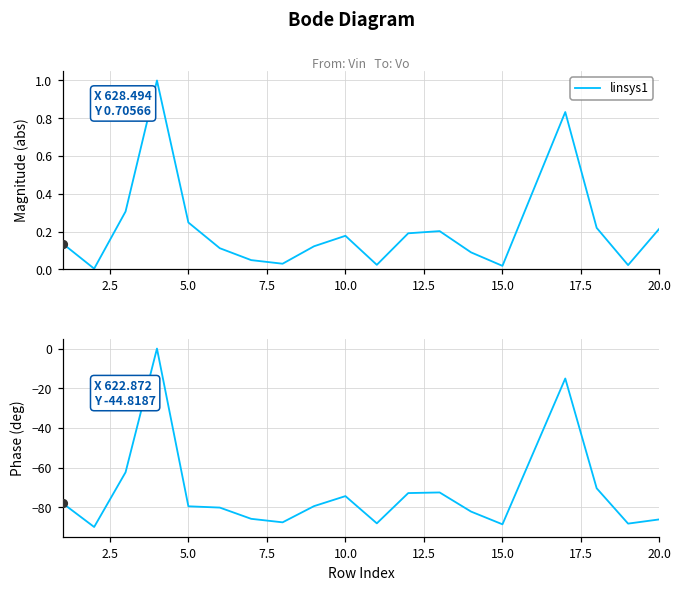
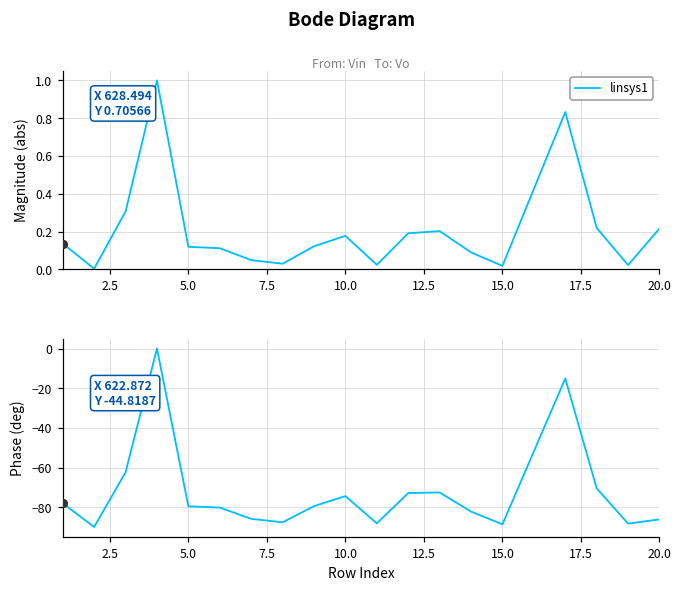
  {
    "From: Vin To: Vo": {
      "linsys1": {
-       "5.0": 0.25,
+       "5.0": 0.12,
        "10.0": 0.18,
        "15.0": 0.02,
        "20.0": 0.22
      }
    }
  }
